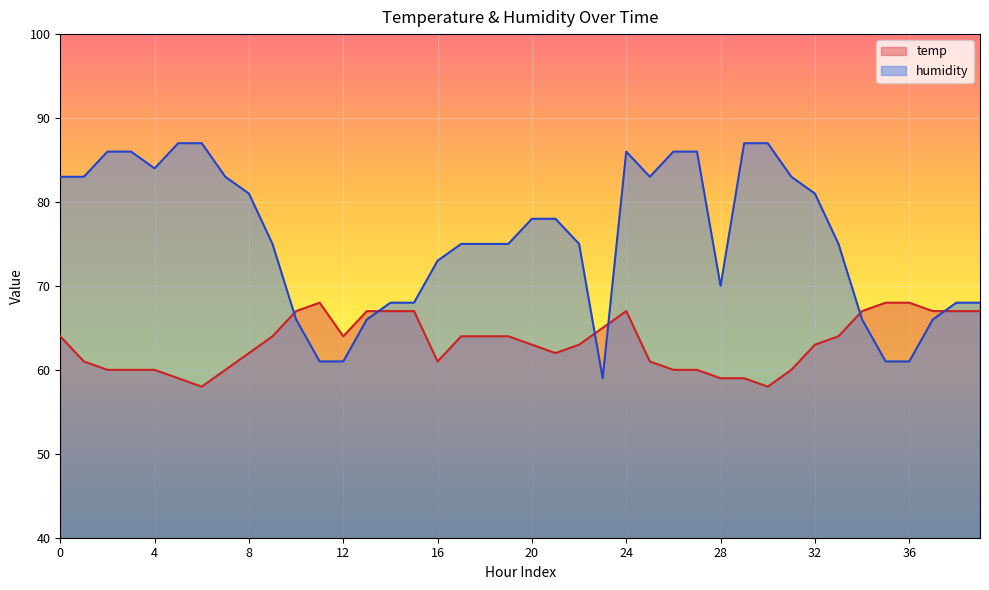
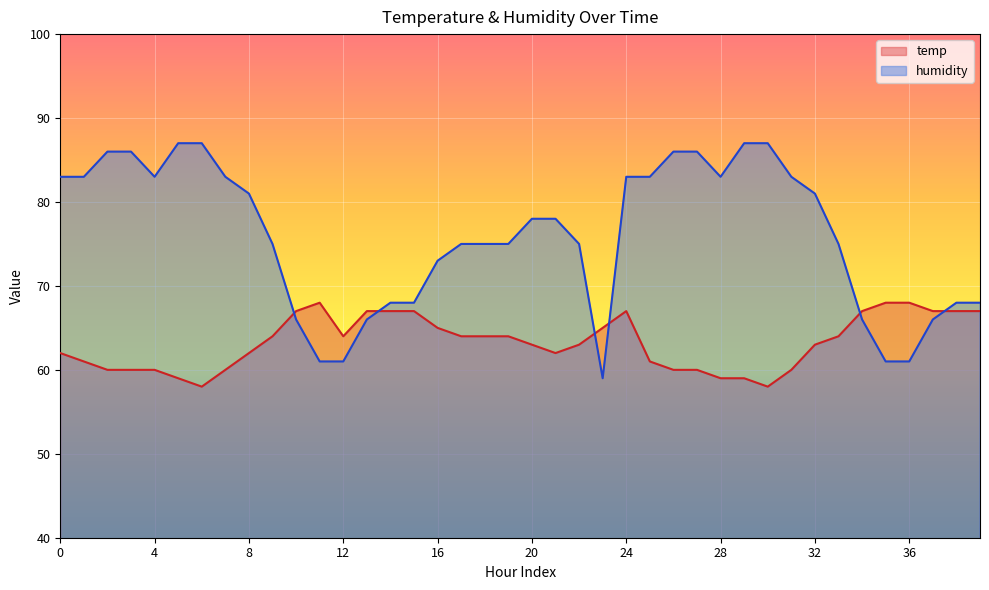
  {
    "temp": {
-     "0": 64,
+     "0": 62,
      "4": 60,
      "8": 62,
      "12": 64,
-     "16": 61,
+     "16": 65,
      "20": 63,
      "24": 67,
      "28": 59,
      "32": 63,
      "36": 68
    },
    "humidity": {
      "0": 83,
-     "4": 84,
+     "4": 83,
      "8": 81,
      "12": 61,
      "16": 73,
      "20": 78,
-     "24": 86,
-     "28": 70,
+     "24": 83,
+     "28": 83,
      "32": 81,
      "36": 61
    }
  }
